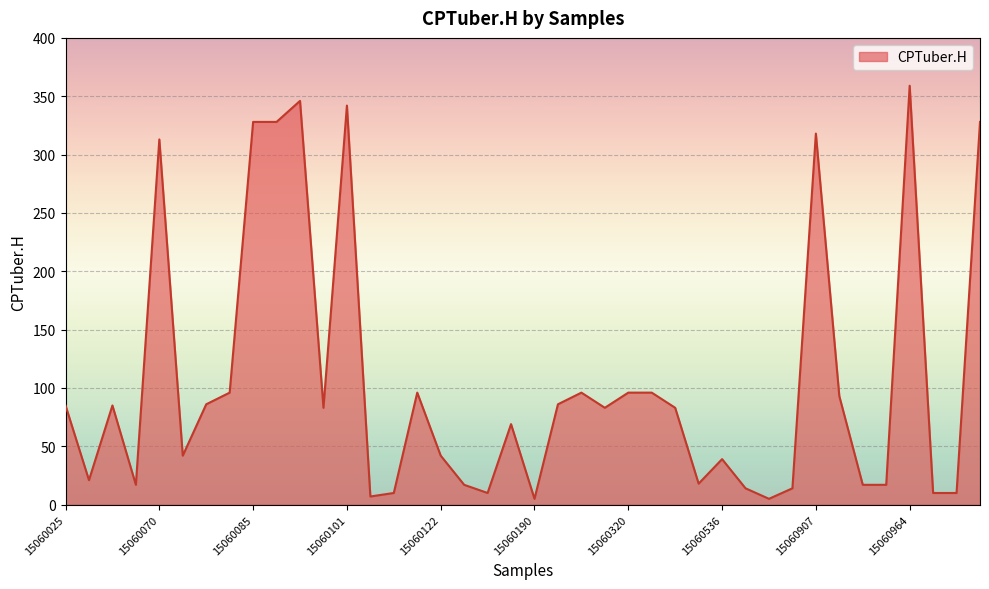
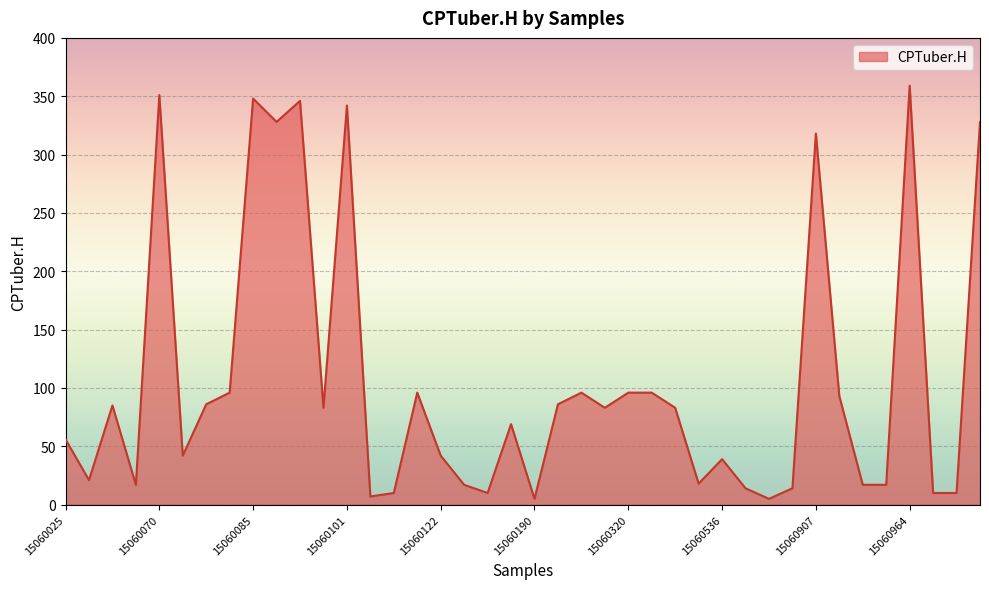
  {
-   "15060025": 85,
-   "15060070": 313,
-   "15060085": 328,
+   "15060025": 56,
+   "15060070": 351,
+   "15060085": 348,
    "15060101": 342,
    "15060122": 42,
    "15060190": 5,
    "15060320": 96,
    "15060536": 39,
    "15060907": 318,
    "15060964": 359
  }
